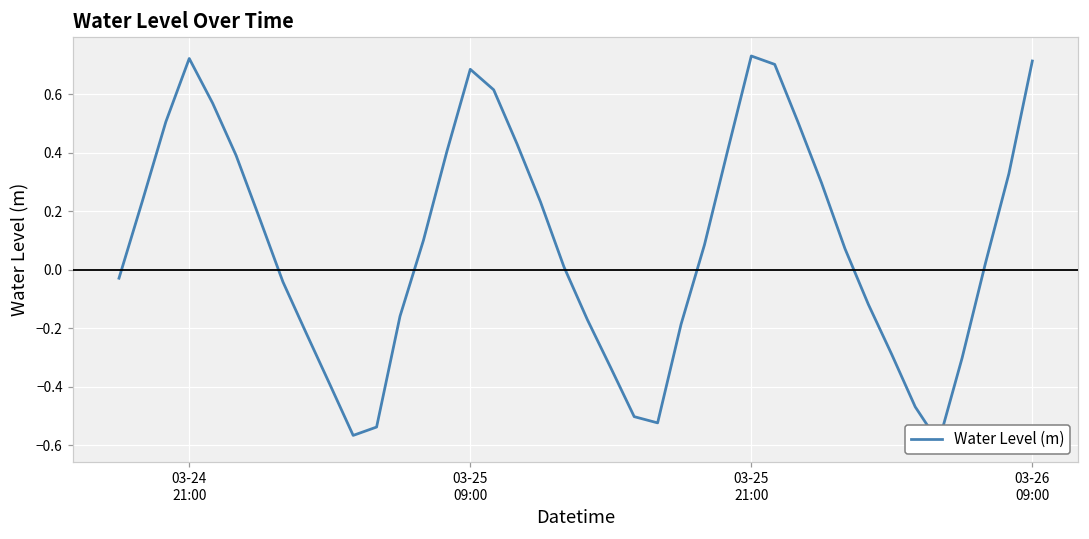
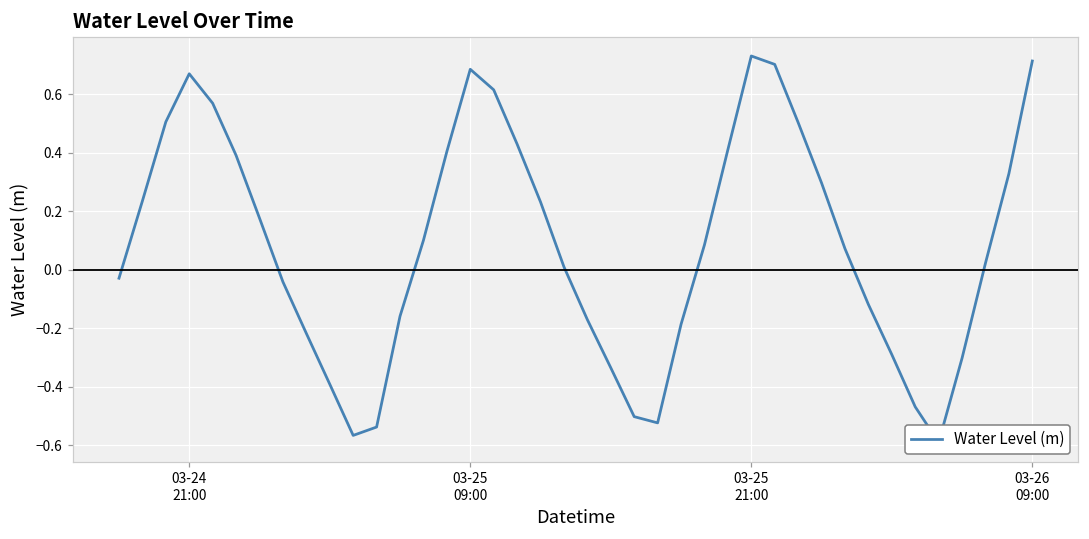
  {
-   "03-24 21:00": 0.72,
+   "03-24 21:00": 0.67,
    "03-25 09:00": 0.69,
    "03-25 21:00": 0.73,
    "03-26 09:00": 0.71
  }
